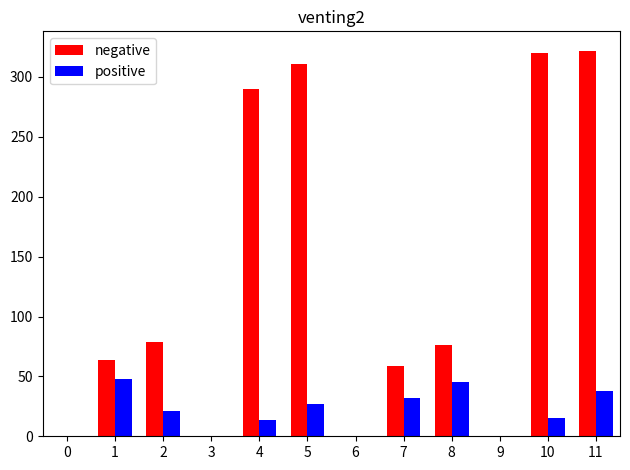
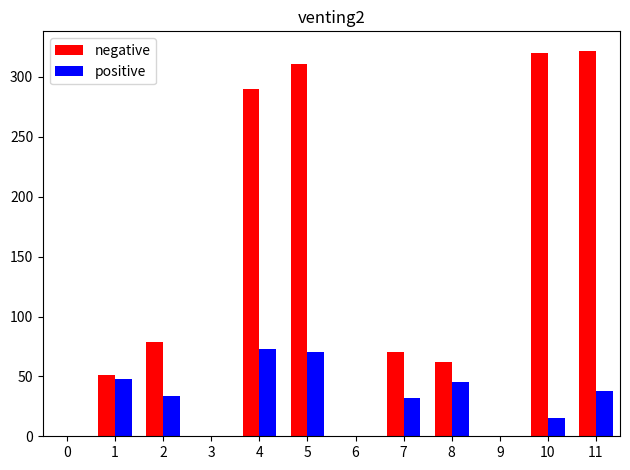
  {
    "negative": {
      "0": 0,
-     "1": 64,
+     "1": 51,
      "2": 79,
      "3": 0,
      "4": 290,
      "5": 311,
      "6": 0,
-     "7": 59,
-     "8": 76,
+     "7": 70,
+     "8": 62,
      "9": 0,
      "10": 320,
      "11": 322
    },
    "positive": {
      "0": 0,
      "1": 48,
-     "2": 21,
+     "2": 34,
      "3": 0,
-     "4": 14,
-     "5": 27,
+     "4": 73,
+     "5": 70,
      "6": 0,
      "7": 32,
      "8": 45,
      "9": 0,
      "10": 15,
      "11": 38
    }
  }
